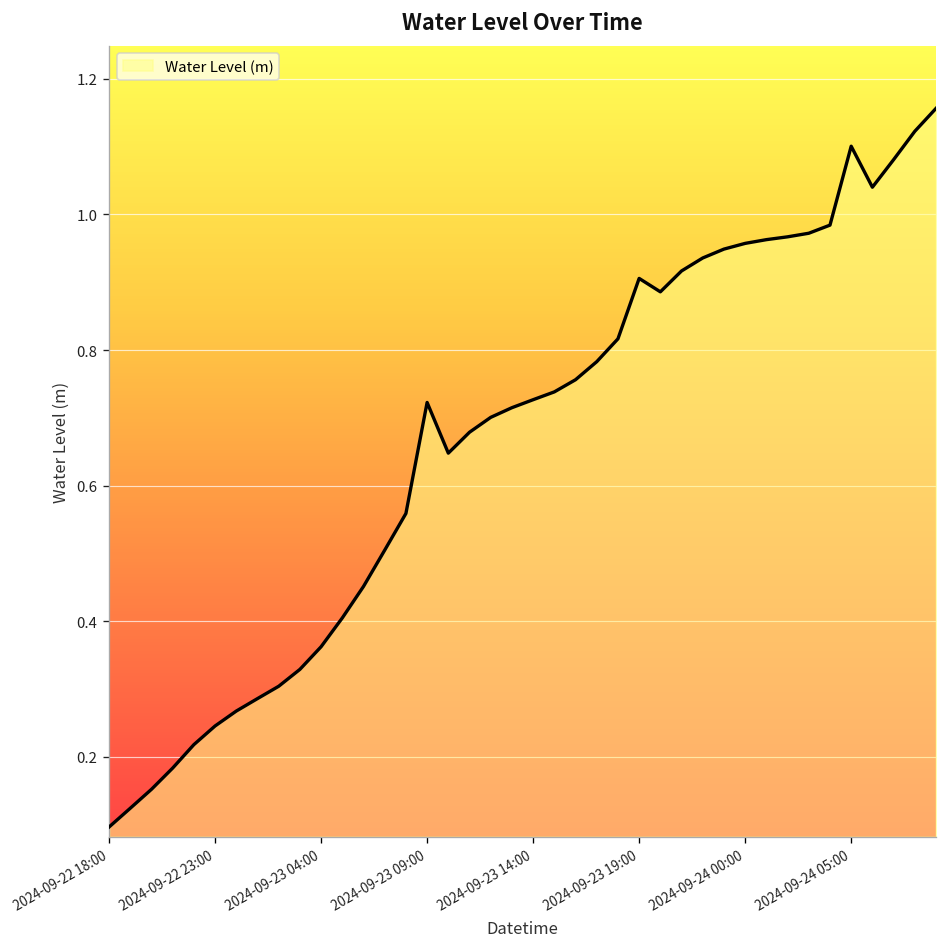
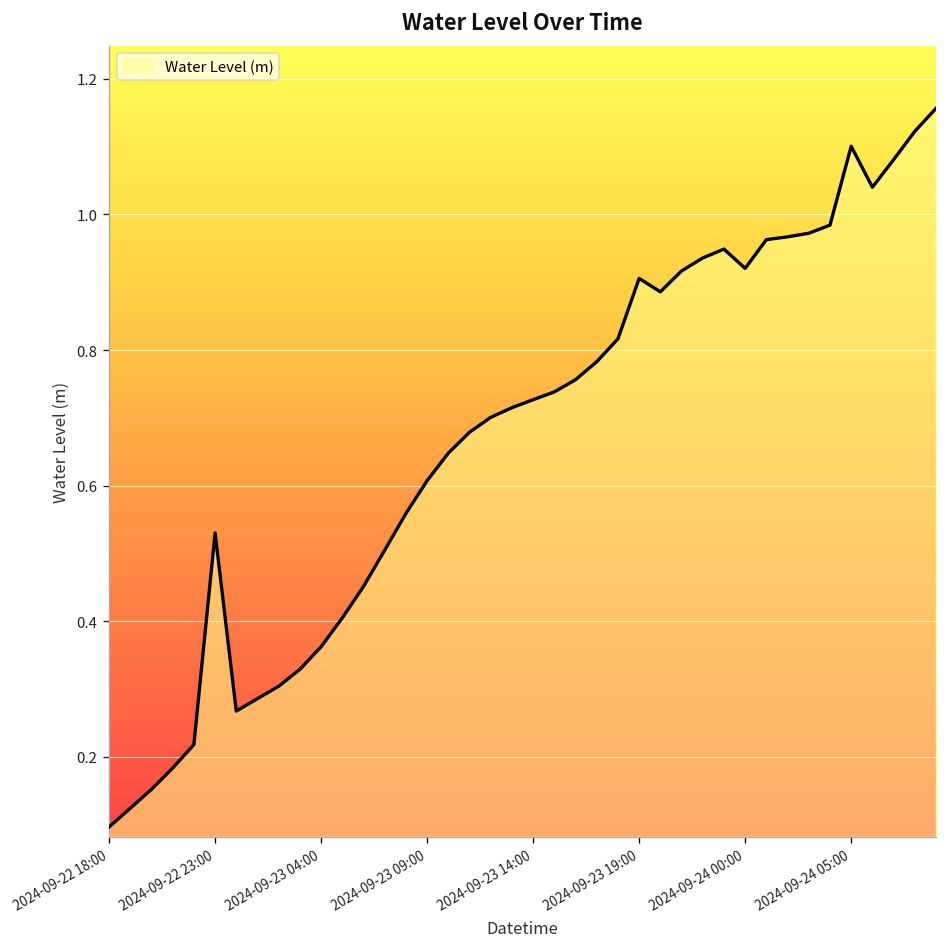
  {
    "2024-09-22 18:00": 0.10,
-   "2024-09-22 23:00": 0.25,
+   "2024-09-22 23:00": 0.53,
    "2024-09-23 04:00": 0.36,
-   "2024-09-23 09:00": 0.72,
+   "2024-09-23 09:00": 0.61,
    "2024-09-23 14:00": 0.73,
    "2024-09-23 19:00": 0.91,
-   "2024-09-24 00:00": 0.96,
+   "2024-09-24 00:00": 0.92,
    "2024-09-24 05:00": 1.10
  }
